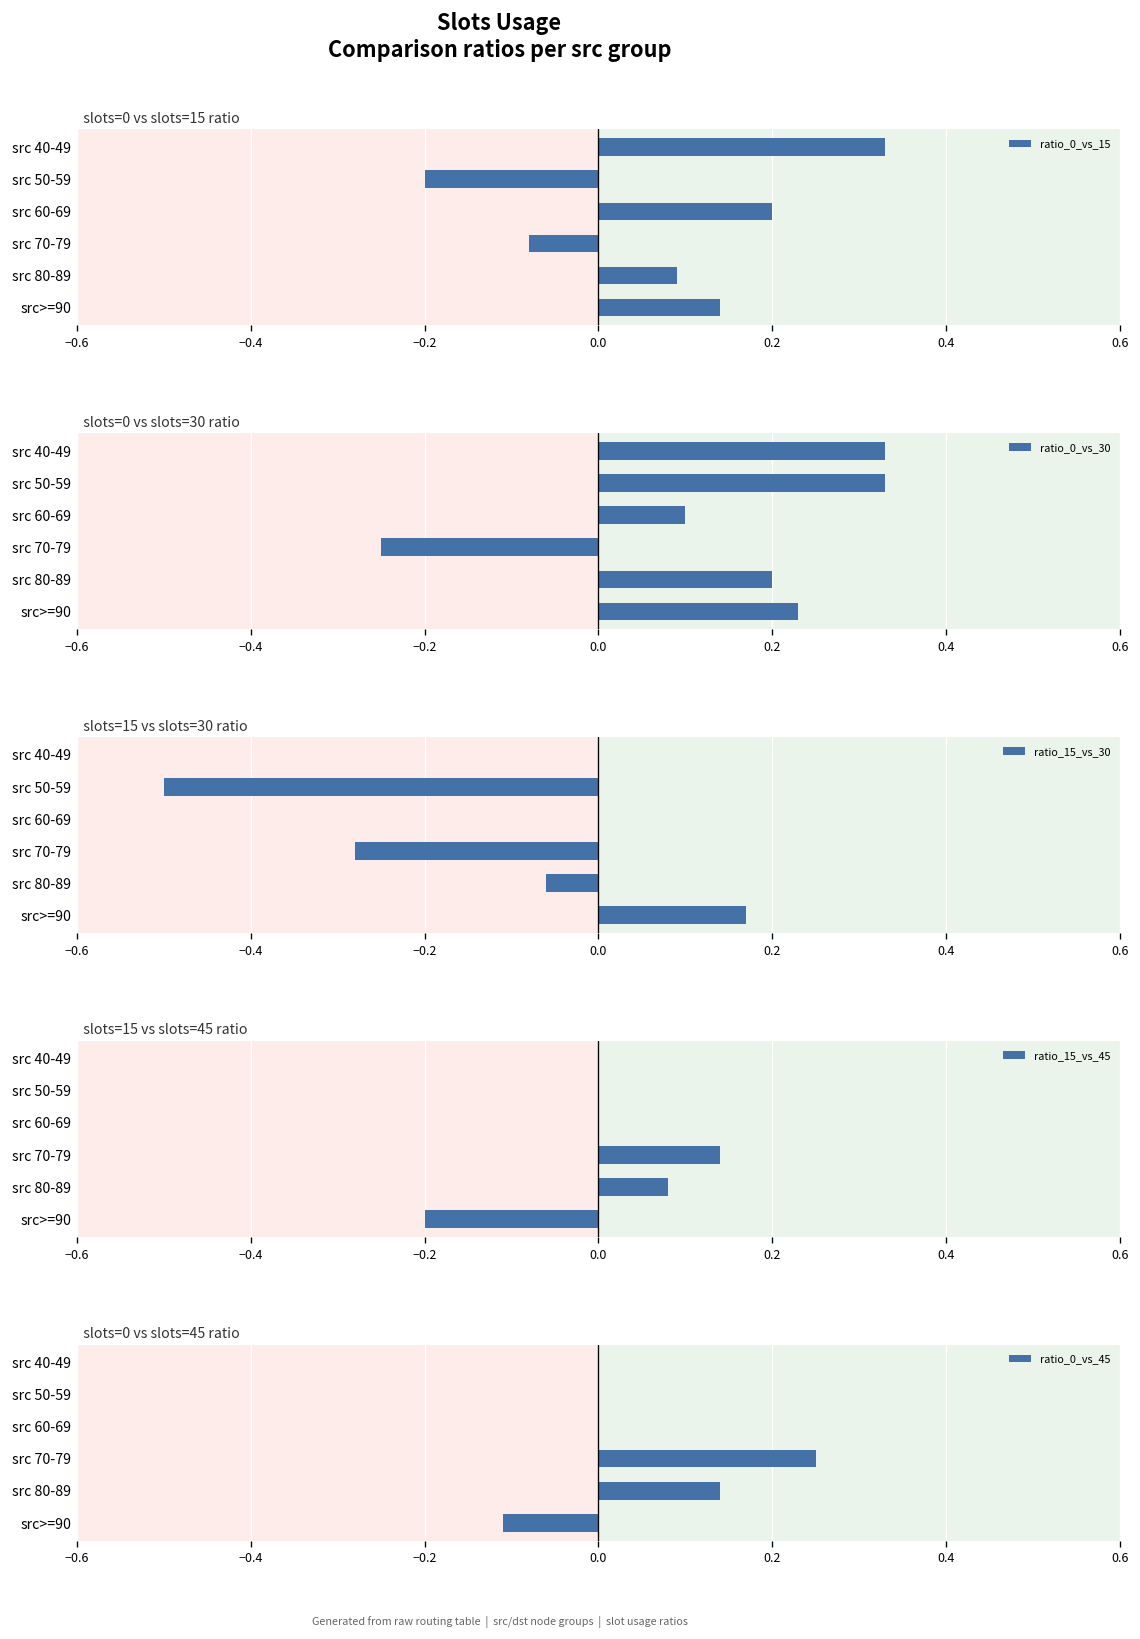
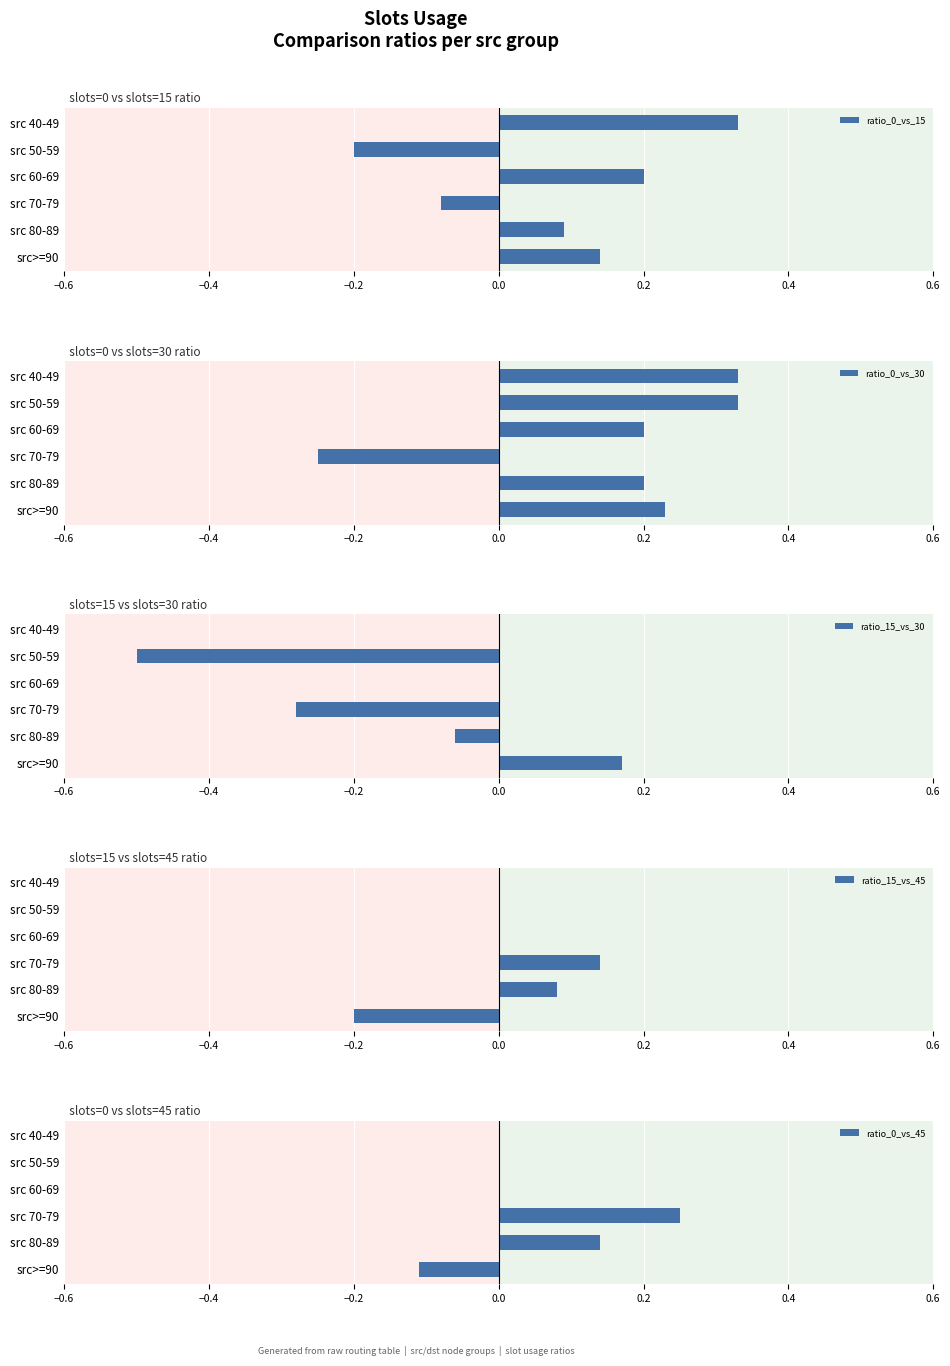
  {
    "slots=0 vs slots=15 ratio": {
      "src 40-49": 0.33,
      "src 50-59": -0.20,
      "src 60-69": 0.20,
      "src 70-79": -0.08,
      "src 80-89": 0.09,
      "src>=90": 0.14
    },
    "slots=0 vs slots=30 ratio": {
      "src 40-49": 0.33,
      "src 50-59": 0.33,
-     "src 60-69": 0.1,
+     "src 60-69": 0.2,
      "src 70-79": -0.25,
      "src 80-89": 0.2,
      "src>=90": 0.23
    },
    "slots=15 vs slots=30 ratio": {
      "src 40-49": 0.00,
      "src 50-59": -0.50,
      "src 60-69": 0.00,
      "src 70-79": -0.28,
      "src 80-89": -0.06,
      "src>=90": 0.17
    },
    "slots=15 vs slots=45 ratio": {
      "src 40-49": 0.00,
      "src 50-59": 0.00,
      "src 60-69": 0.00,
      "src 70-79": 0.14,
      "src 80-89": 0.08,
      "src>=90": -0.20
    },
    "slots=0 vs slots=45 ratio": {
      "src 40-49": 0.00,
      "src 50-59": 0.00,
      "src 60-69": 0.00,
      "src 70-79": 0.25,
      "src 80-89": 0.14,
      "src>=90": -0.11
    }
  }
